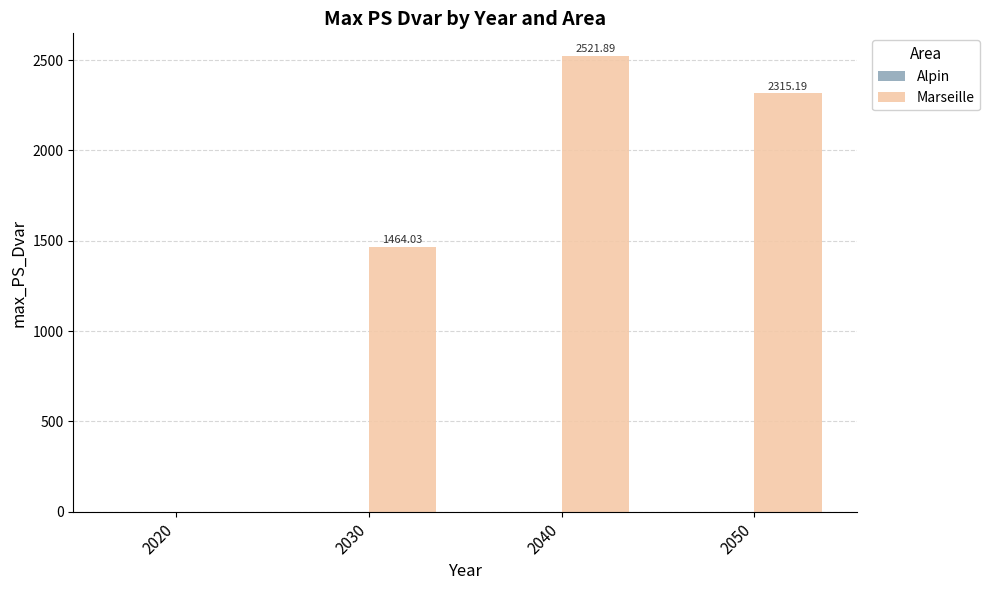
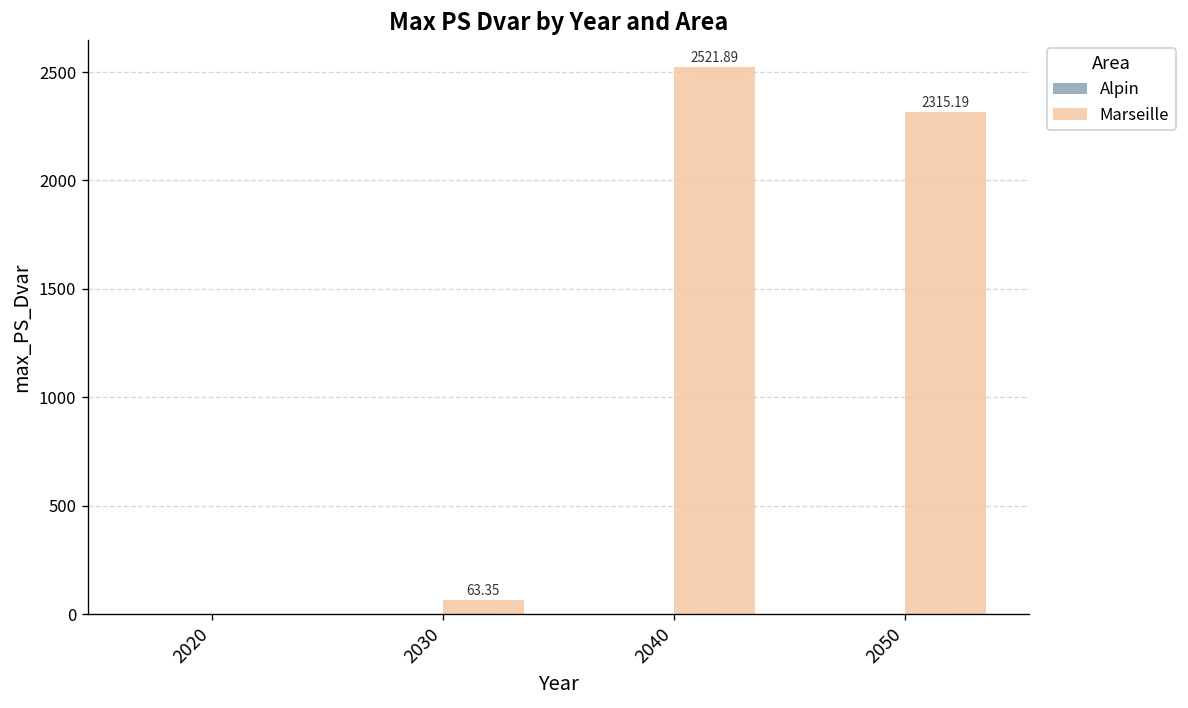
  {
    "Alpin": {
      "2020": 0,
      "2030": 0,
      "2040": 0,
      "2050": 0
    },
    "Marseille": {
-     "2030": 1464.03,
+     "2030": 63.35,
      "2040": 2521.89,
      "2050": 2315.19
    }
  }
